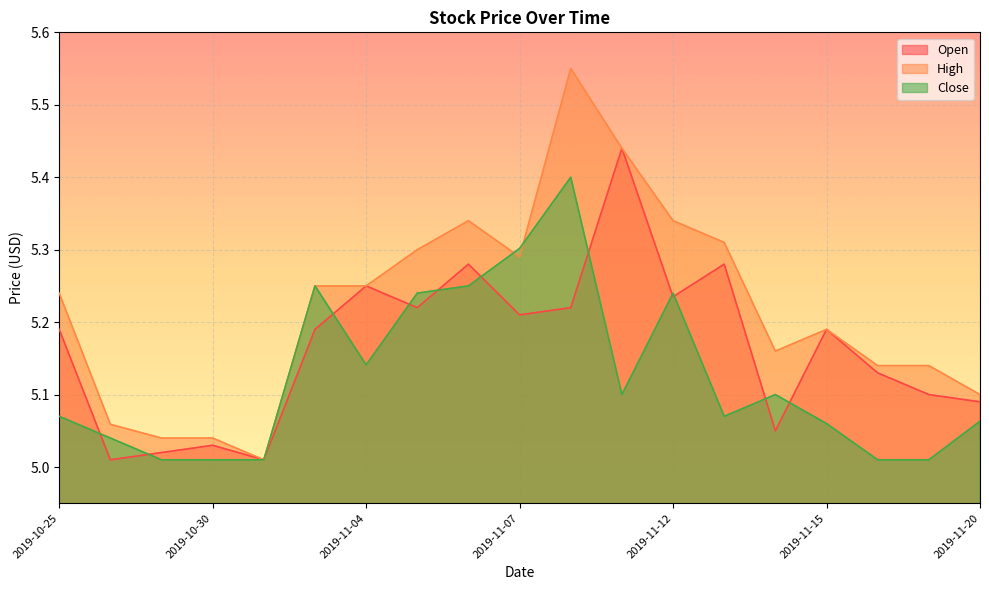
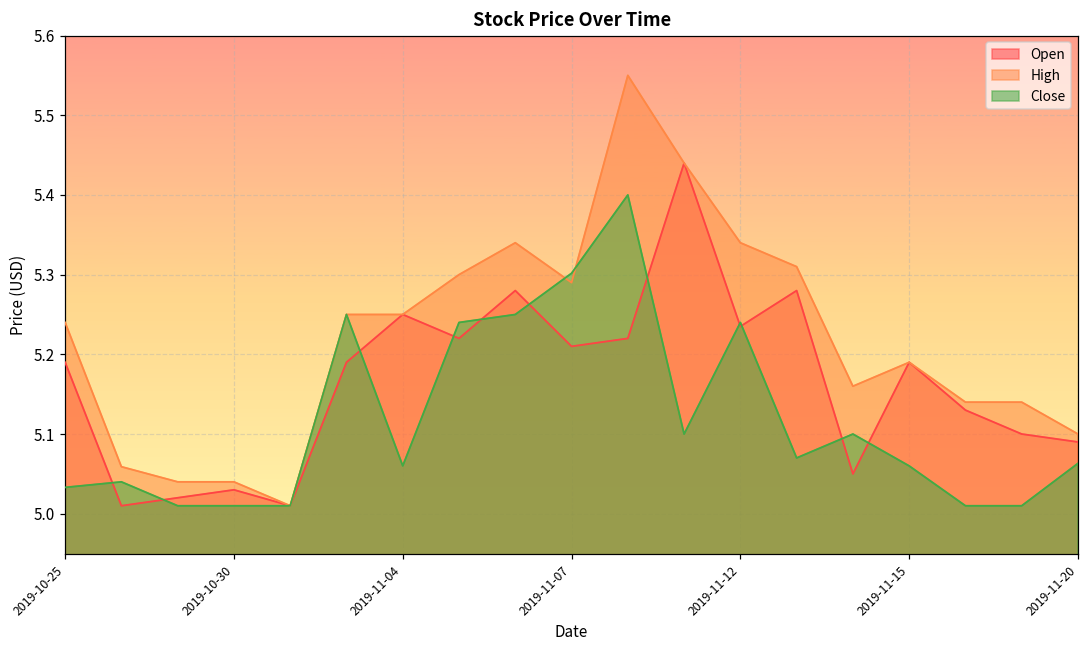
  {
    "Close": {
-     "2019-10-25": 5.07,
+     "2019-10-25": 5.03,
      "2019-10-30": 5.01,
-     "2019-11-04": 5.14,
+     "2019-11-04": 5.06,
      "2019-11-07": 5.30,
      "2019-11-12": 5.24,
      "2019-11-15": 5.06,
      "2019-11-20": 5.06
    }
  }
